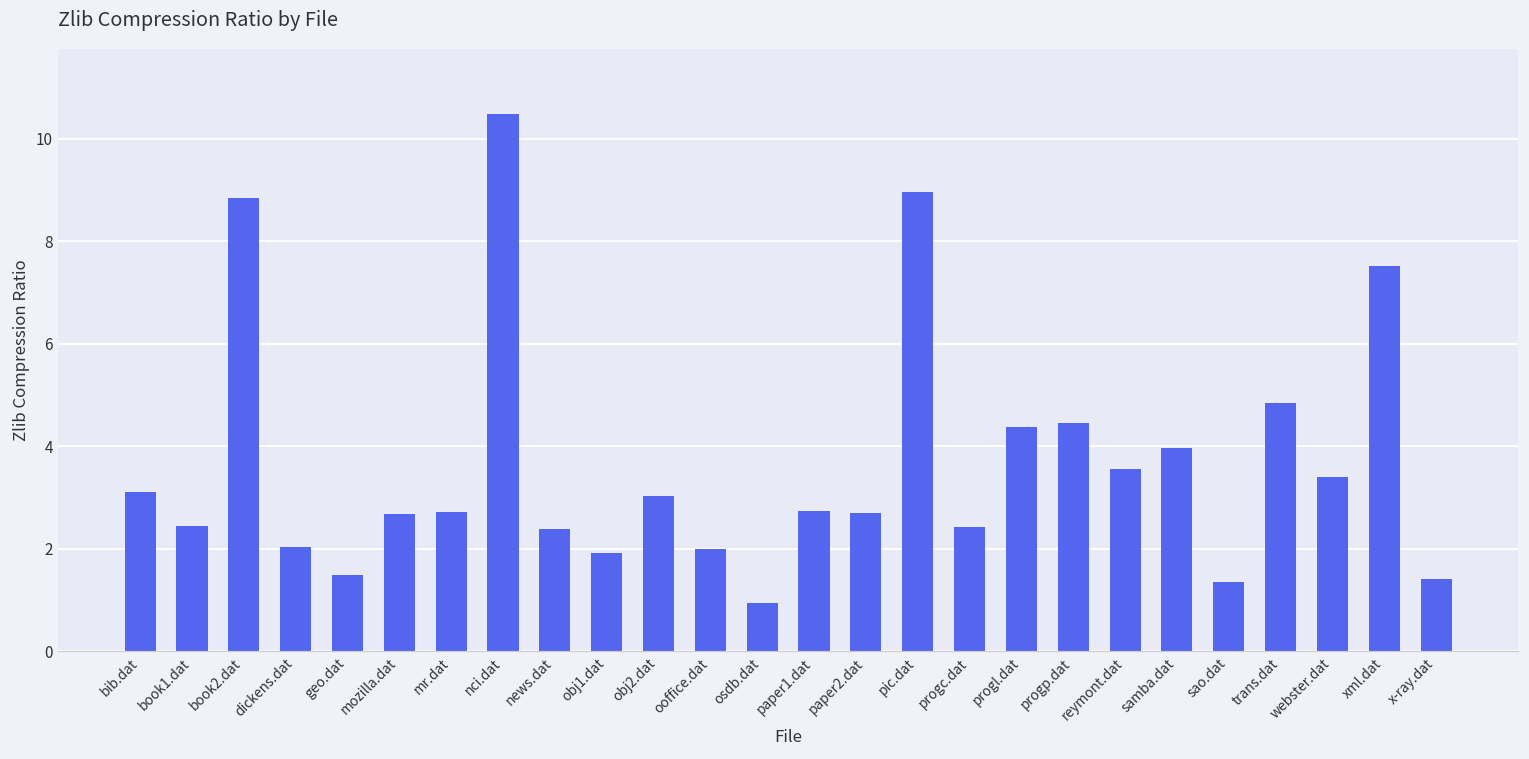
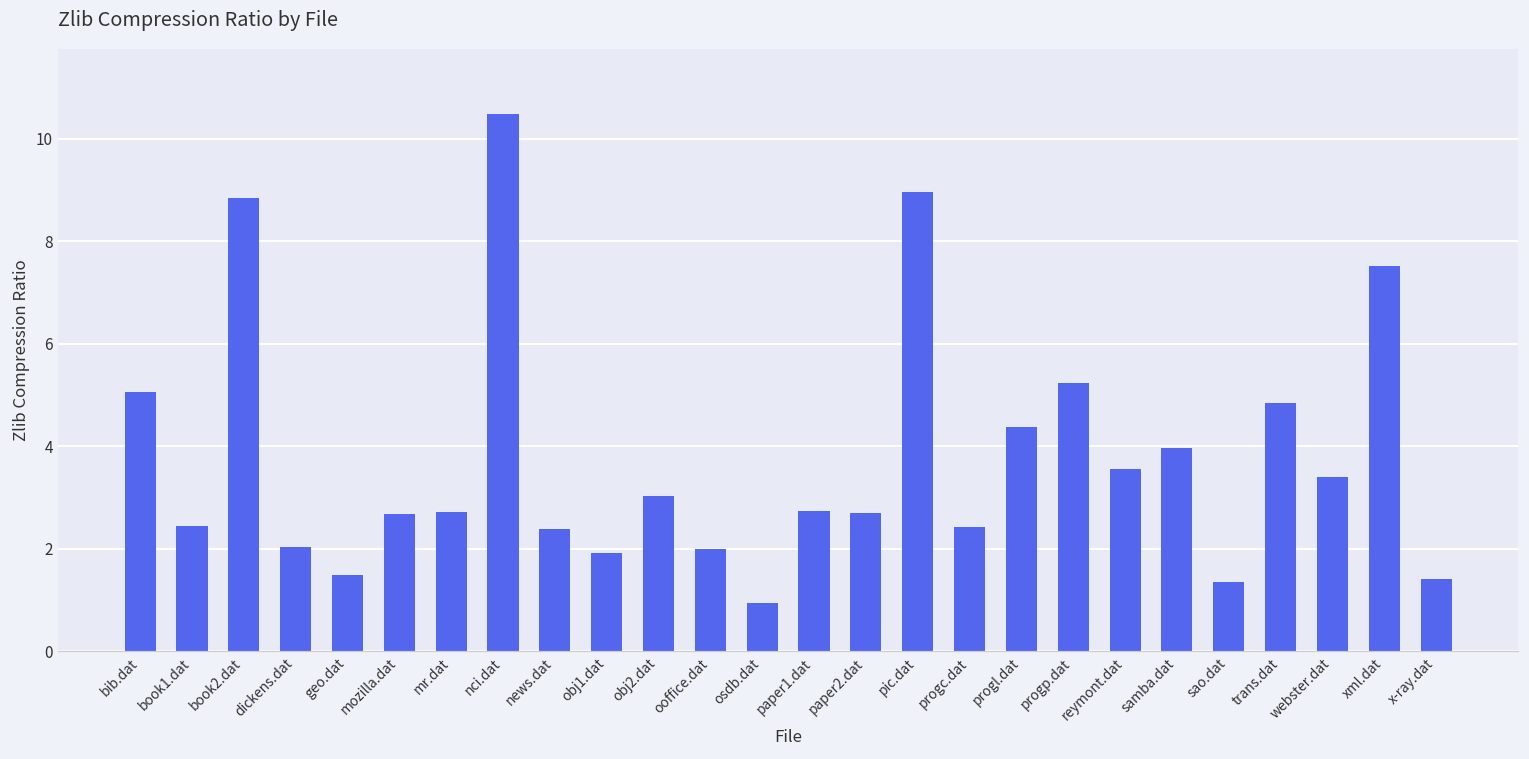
  {
-   "bib.dat": 3.1,
+   "bib.dat": 5.1,
    "book1.dat": 2.4,
    "book2.dat": 8.8,
    "dickens.dat": 2.0,
    "geo.dat": 1.5,
    "mozilla.dat": 2.7,
    "mr.dat": 2.7,
    "nci.dat": 10.5,
    "news.dat": 2.4,
    "obj1.dat": 1.9,
    "obj2.dat": 3.0,
    "ooffice.dat": 2.0,
    "osdb.dat": 0.9,
    "paper1.dat": 2.7,
    "paper2.dat": 2.7,
    "pic.dat": 9.0,
    "progc.dat": 2.4,
    "progl.dat": 4.4,
-   "progp.dat": 4.5,
+   "progp.dat": 5.2,
    "reymont.dat": 3.6,
    "samba.dat": 4.0,
    "sao.dat": 1.4,
    "trans.dat": 4.8,
    "webster.dat": 3.4,
    "xml.dat": 7.5,
    "x-ray.dat": 1.4
  }
